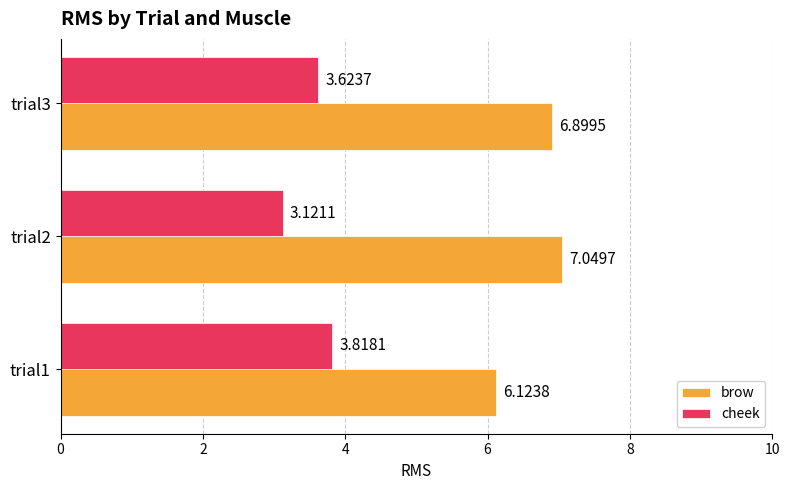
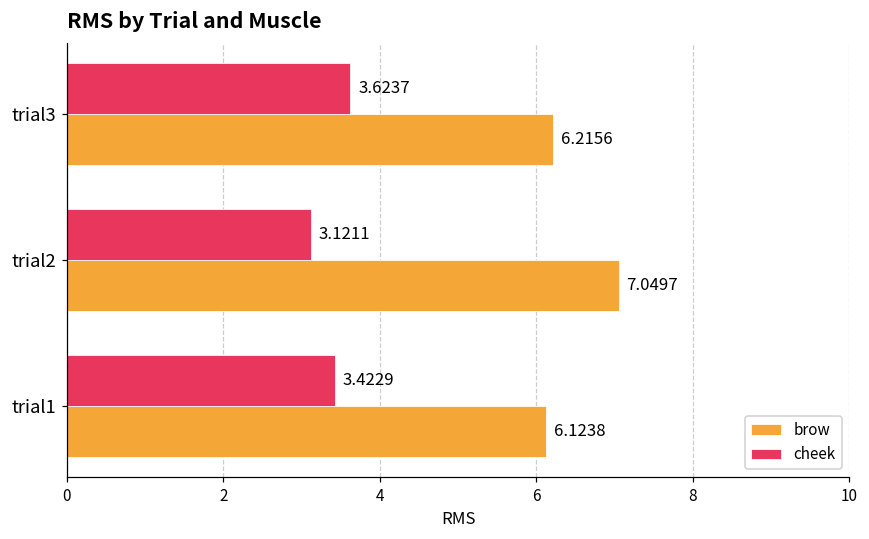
  {
    "brow": {
-     "trial3": 6.8995,
+     "trial3": 6.2156,
      "trial2": 7.0497,
      "trial1": 6.1238
    },
    "cheek": {
      "trial3": 3.6237,
      "trial2": 3.1211,
-     "trial1": 3.8181
+     "trial1": 3.4229
    }
  }
